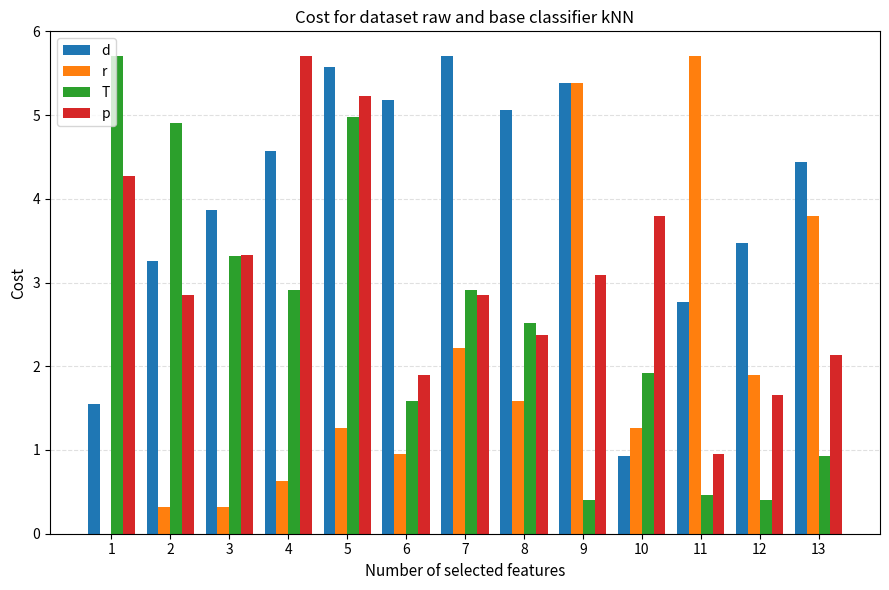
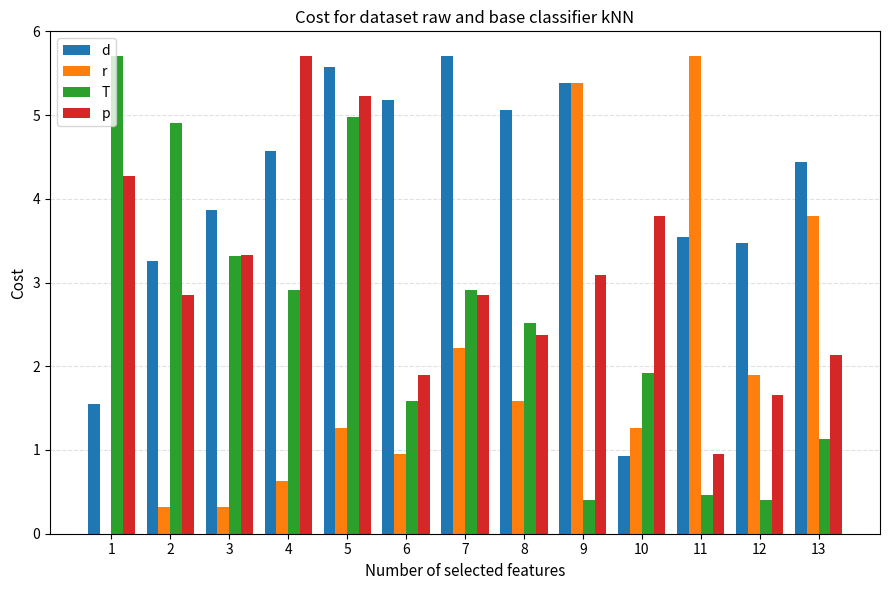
  {
    "d": {
      "1": 1.5,
      "2": 3.3,
      "3": 3.9,
      "4": 4.6,
      "5": 5.6,
      "6": 5.2,
      "7": 5.7,
      "8": 5.1,
      "9": 5.4,
      "10": 0.9,
-     "11": 2.8,
+     "11": 3.5,
      "12": 3.5,
      "13": 4.4
    },
    "r": {
      "1": 0.0,
      "2": 0.3,
      "3": 0.3,
      "4": 0.6,
      "5": 1.3,
      "6": 1.0,
      "7": 2.2,
      "8": 1.6,
      "9": 5.4,
      "10": 1.3,
      "11": 5.7,
      "12": 1.9,
      "13": 3.8
    },
    "T": {
      "1": 5.7,
      "2": 4.9,
      "3": 3.3,
      "4": 2.9,
      "5": 5.0,
      "6": 1.6,
      "7": 2.9,
      "8": 2.5,
      "9": 0.4,
      "10": 1.9,
      "11": 0.5,
      "12": 0.4,
-     "13": 0.9
+     "13": 1.1
    },
    "p": {
      "1": 4.3,
      "2": 2.9,
      "3": 3.3,
      "4": 5.7,
      "5": 5.2,
      "6": 1.9,
      "7": 2.9,
      "8": 2.4,
      "9": 3.1,
      "10": 3.8,
      "11": 1.0,
      "12": 1.7,
      "13": 2.1
    }
  }
